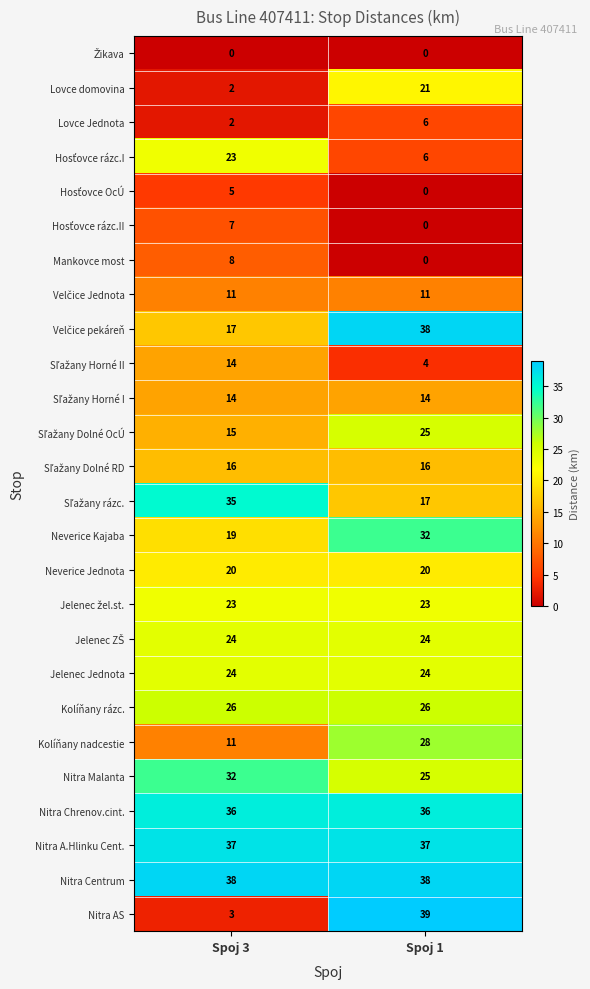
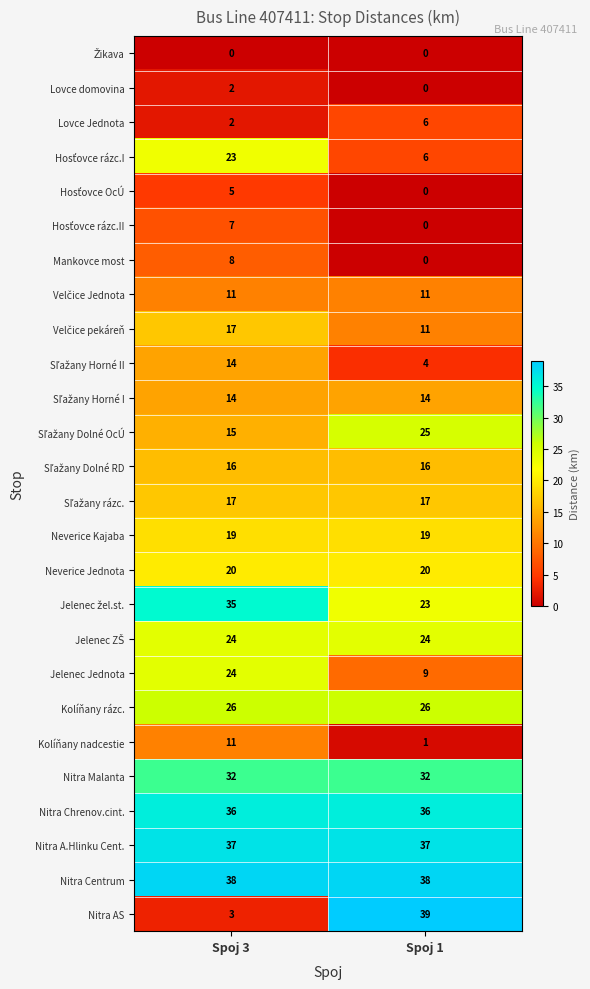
  {
    "Žikava": {
      "Spoj 3": 0,
      "Spoj 1": 0
    },
    "Lovce domovina": {
      "Spoj 3": 2,
-     "Spoj 1": 21
+     "Spoj 1": 0
    },
    "Lovce Jednota": {
      "Spoj 3": 2,
      "Spoj 1": 6
    },
    "Hosťovce rázc.I": {
      "Spoj 3": 23,
      "Spoj 1": 6
    },
    "Hosťovce OcÚ": {
      "Spoj 3": 5,
      "Spoj 1": 0
    },
    "Hosťovce rázc.II": {
      "Spoj 3": 7,
      "Spoj 1": 0
    },
    "Mankovce most": {
      "Spoj 3": 8,
      "Spoj 1": 0
    },
    "Velčice Jednota": {
      "Spoj 3": 11,
      "Spoj 1": 11
    },
    "Velčice pekáreň": {
      "Spoj 3": 17,
-     "Spoj 1": 38
+     "Spoj 1": 11
    },
    "Sľažany Horné II": {
      "Spoj 3": 14,
      "Spoj 1": 4
    },
    "Sľažany Horné I": {
      "Spoj 3": 14,
      "Spoj 1": 14
    },
    "Sľažany Dolné OcÚ": {
      "Spoj 3": 15,
      "Spoj 1": 25
    },
    "Sľažany Dolné RD": {
      "Spoj 3": 16,
      "Spoj 1": 16
    },
    "Sľažany rázc.": {
-     "Spoj 3": 35,
+     "Spoj 3": 17,
      "Spoj 1": 17
    },
    "Neverice Kajaba": {
      "Spoj 3": 19,
-     "Spoj 1": 32
+     "Spoj 1": 19
    },
    "Neverice Jednota": {
      "Spoj 3": 20,
      "Spoj 1": 20
    },
    "Jelenec žel.st.": {
-     "Spoj 3": 23,
+     "Spoj 3": 35,
      "Spoj 1": 23
    },
    "Jelenec ZŠ": {
      "Spoj 3": 24,
      "Spoj 1": 24
    },
    "Jelenec Jednota": {
      "Spoj 3": 24,
-     "Spoj 1": 24
+     "Spoj 1": 9
    },
    "Kolíňany rázc.": {
      "Spoj 3": 26,
      "Spoj 1": 26
    },
    "Kolíňany nadcestie": {
      "Spoj 3": 11,
-     "Spoj 1": 28
+     "Spoj 1": 1
    },
    "Nitra Malanta": {
      "Spoj 3": 32,
-     "Spoj 1": 25
+     "Spoj 1": 32
    },
    "Nitra Chrenov.cint.": {
      "Spoj 3": 36,
      "Spoj 1": 36
    },
    "Nitra A.Hlinku Cent.": {
      "Spoj 3": 37,
      "Spoj 1": 37
    },
    "Nitra Centrum": {
      "Spoj 3": 38,
      "Spoj 1": 38
    },
    "Nitra AS": {
      "Spoj 3": 3,
      "Spoj 1": 39
    }
  }
